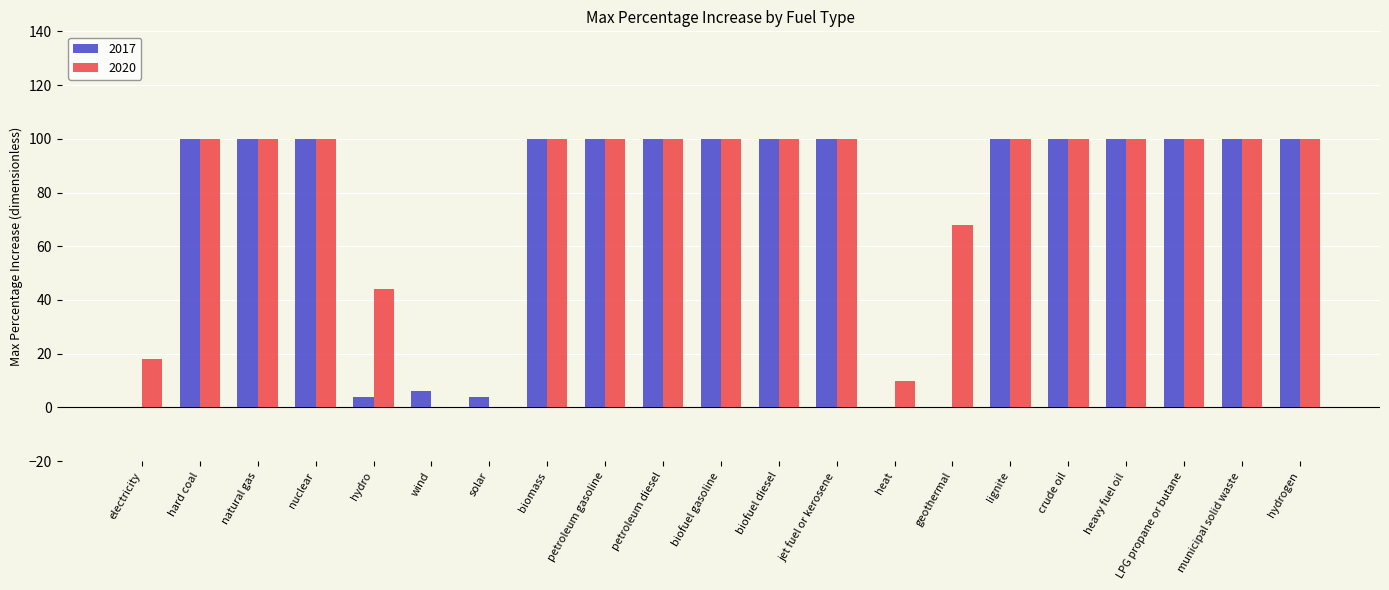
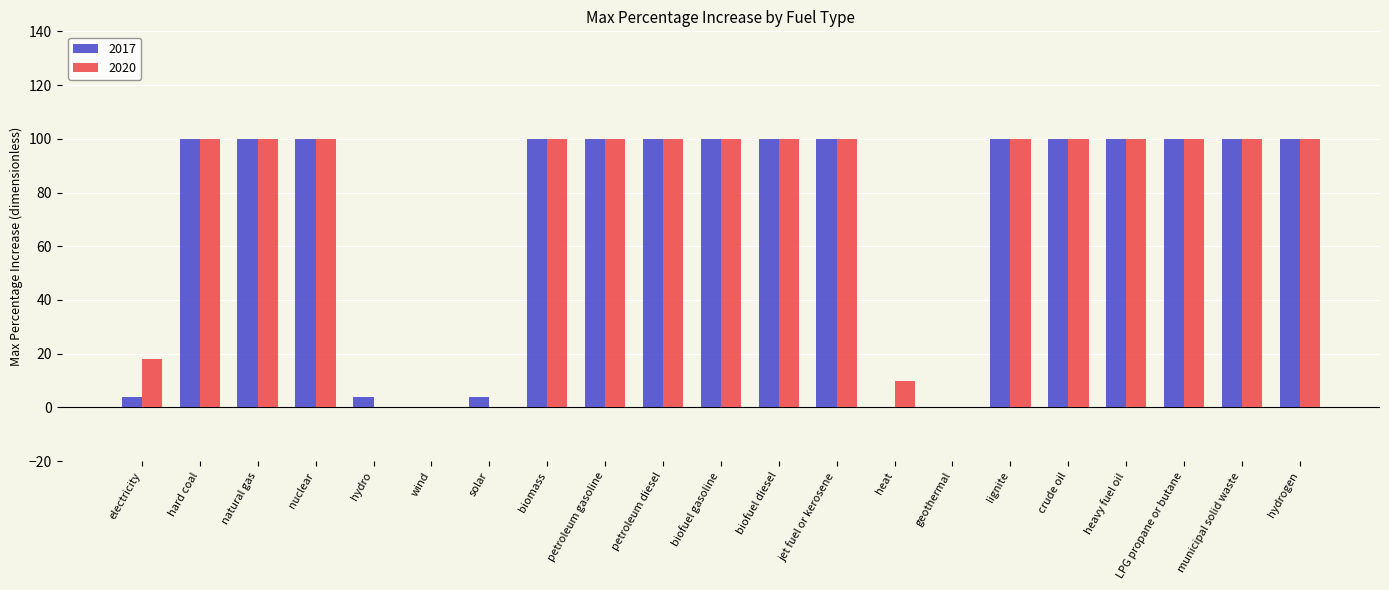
  {
    "2017": {
-     "electricity": 0,
+     "electricity": 4,
      "hard coal": 100,
      "natural gas": 100,
      "nuclear": 100,
      "hydro": 4,
-     "wind": 6,
+     "wind": 0,
      "solar": 4,
      "biomass": 100,
      "petroleum gasoline": 100,
      "petroleum diesel": 100,
      "biofuel gasoline": 100,
      "biofuel diesel": 100,
      "jet fuel or kerosene": 100,
      "heat": 0,
      "geothermal": 0,
      "lignite": 100,
      "crude oil": 100,
      "heavy fuel oil": 100,
      "LPG propane or butane": 100,
      "municipal solid waste": 100,
      "hydrogen": 100
    },
    "2020": {
      "electricity": 18,
      "hard coal": 100,
      "natural gas": 100,
      "nuclear": 100,
-     "hydro": 44,
+     "hydro": 0,
      "wind": 0,
      "solar": 0,
      "biomass": 100,
      "petroleum gasoline": 100,
      "petroleum diesel": 100,
      "biofuel gasoline": 100,
      "biofuel diesel": 100,
      "jet fuel or kerosene": 100,
      "heat": 10,
-     "geothermal": 68,
+     "geothermal": 0,
      "lignite": 100,
      "crude oil": 100,
      "heavy fuel oil": 100,
      "LPG propane or butane": 100,
      "municipal solid waste": 100,
      "hydrogen": 100
    }
  }
